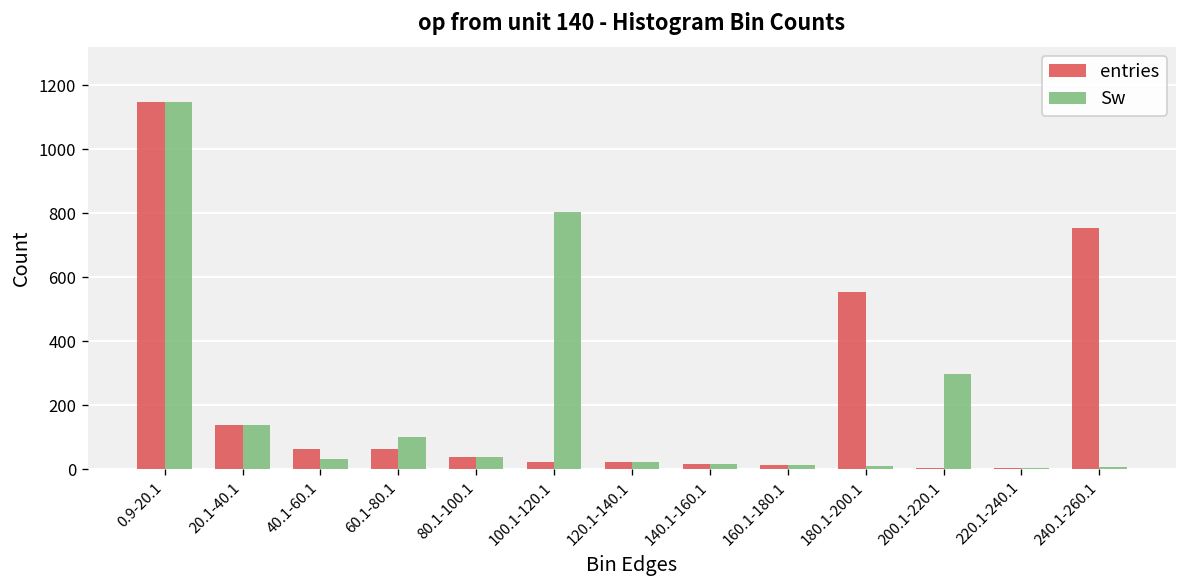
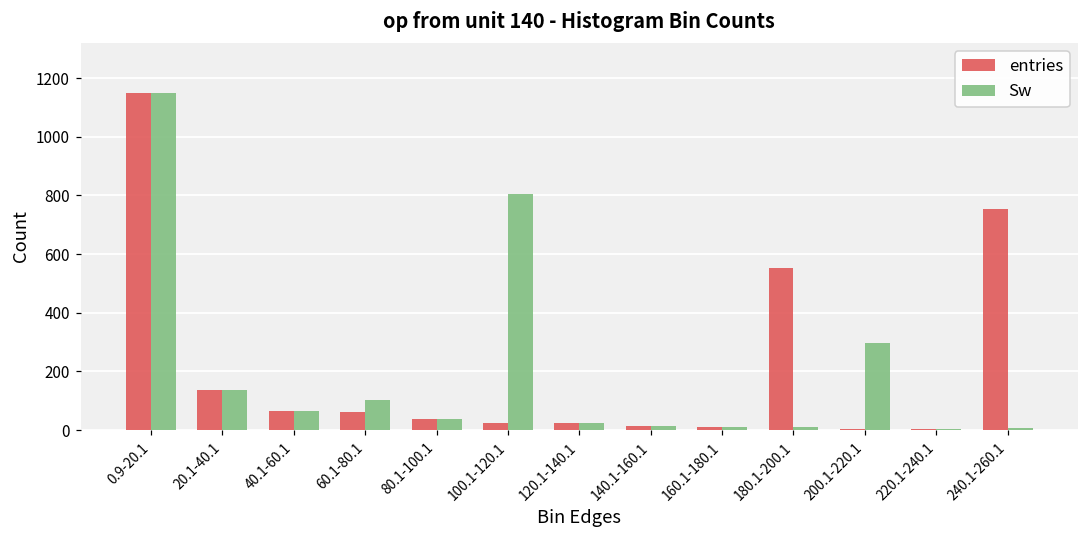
  {
    "entries": {
      "0.9-20.1": 1150,
      "20.1-40.1": 140,
      "40.1-60.1": 60,
      "60.1-80.1": 60,
      "80.1-100.1": 40,
      "100.1-120.1": 20,
      "120.1-140.1": 20,
      "140.1-160.1": 20,
      "160.1-180.1": 10,
      "180.1-200.1": 550,
      "240.1-260.1": 760
    },
    "Sw": {
      "0.9-20.1": 1150,
      "20.1-40.1": 140,
-     "40.1-60.1": 30,
+     "40.1-60.1": 60,
      "60.1-80.1": 100,
      "80.1-100.1": 40,
      "100.1-120.1": 800,
      "120.1-140.1": 20,
      "140.1-160.1": 20,
      "160.1-180.1": 10,
      "180.1-200.1": 10,
      "200.1-220.1": 300
    }
  }
